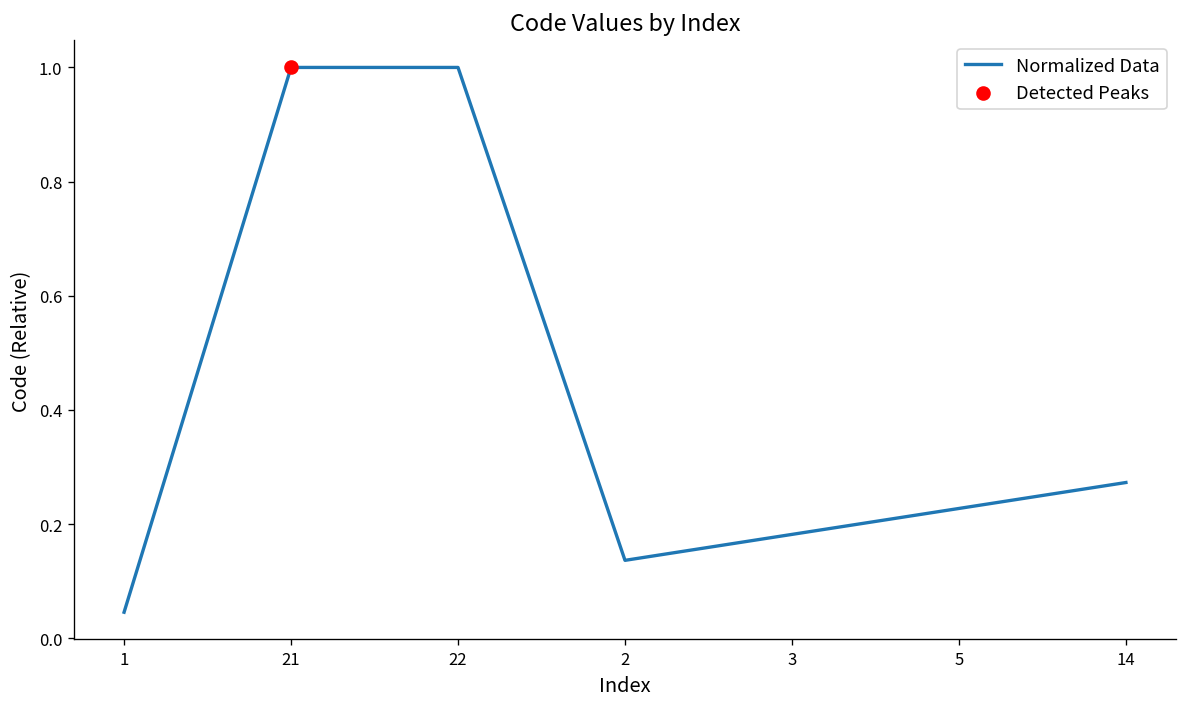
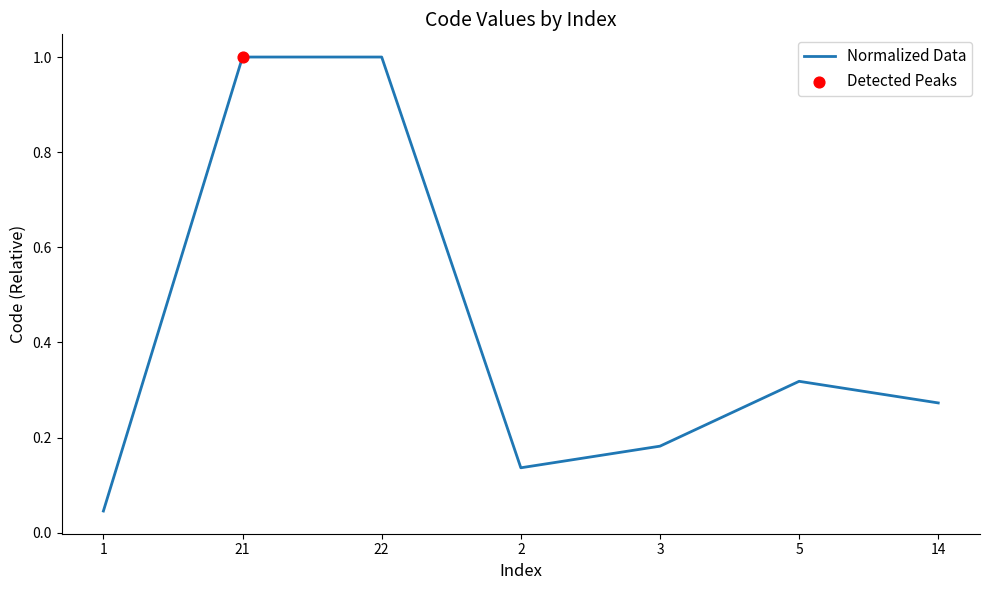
  {
    "Normalized Data": {
      "1": 0.05,
      "22": 1.00,
      "2": 0.14,
      "3": 0.18,
-     "5": 0.23,
+     "5": 0.32,
      "14": 0.27
    }
  }
